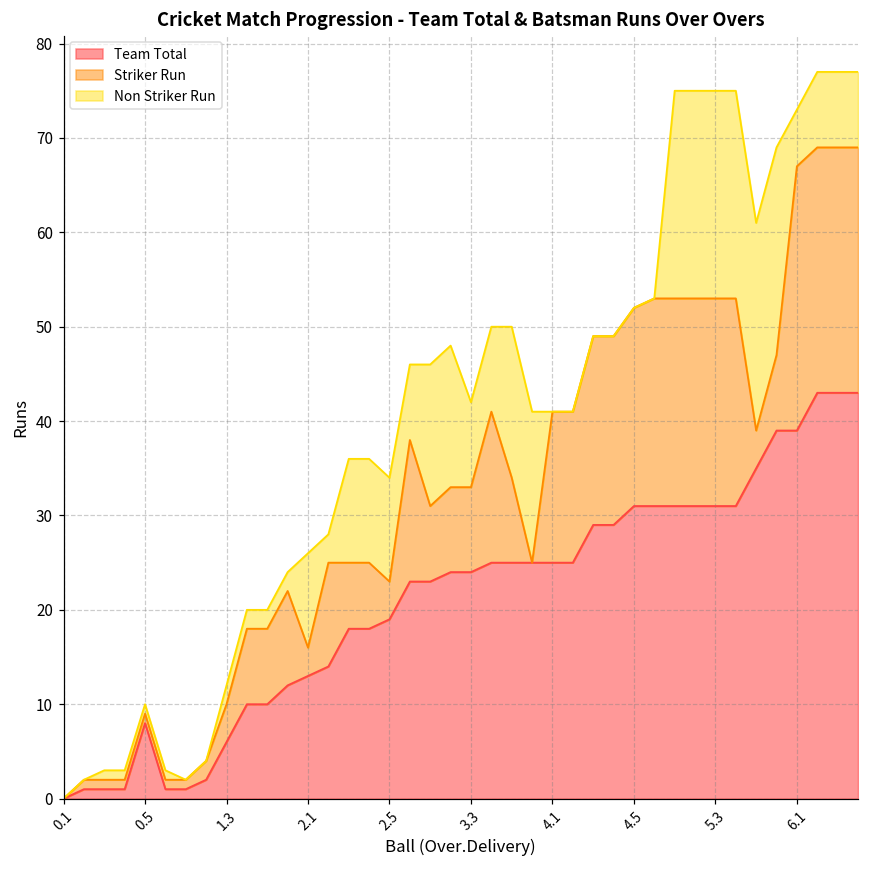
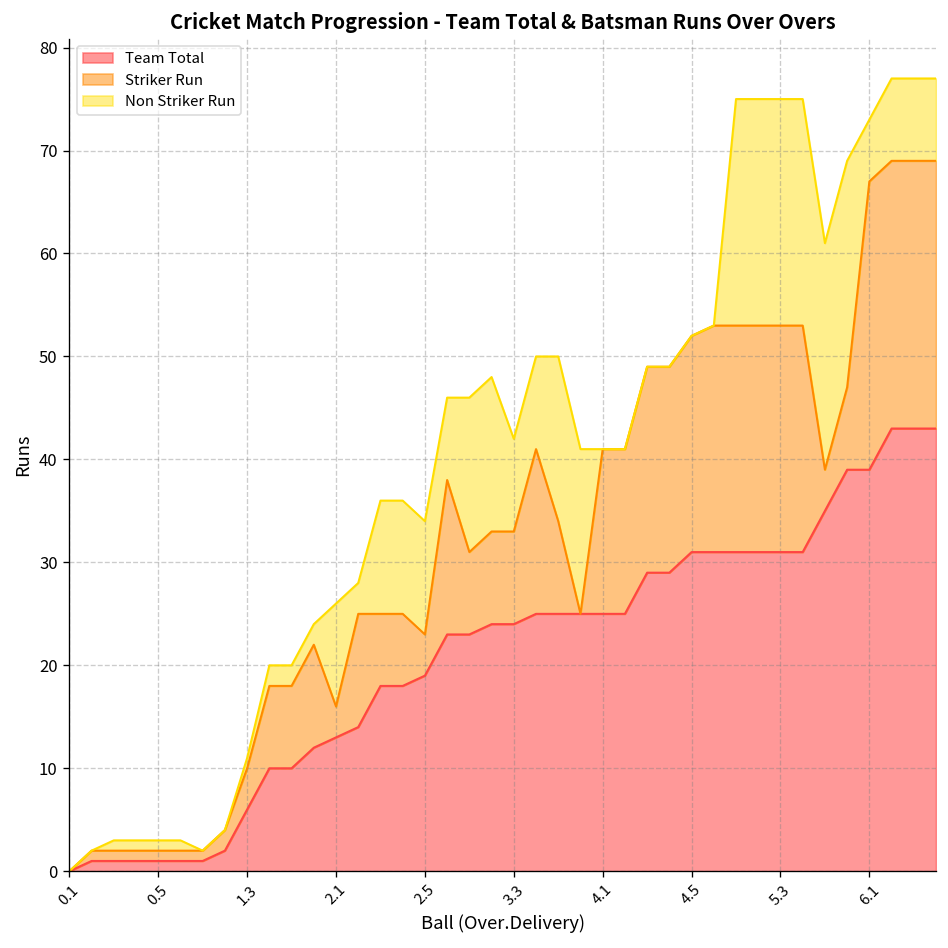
  {
    "Team Total": {
-     "0.5": 8,
+     "0.5": 1,
      "1.3": 6,
      "2.1": 13,
      "2.5": 19,
      "3.3": 24,
      "4.1": 25,
      "4.5": 31,
      "5.3": 31,
      "6.1": 39
    },
    "Striker Run": {
      "0.5": 1,
      "1.3": 4,
      "2.1": 3,
      "2.5": 4,
      "3.3": 9,
      "5.3": 22,
      "6.1": 28
    },
    "Non Striker Run": {
      "0.5": 1,
-     "1.3": 2,
+     "1.3": 1,
      "2.1": 10,
      "2.5": 11,
      "3.3": 9,
      "5.3": 22,
      "6.1": 6
    }
  }
